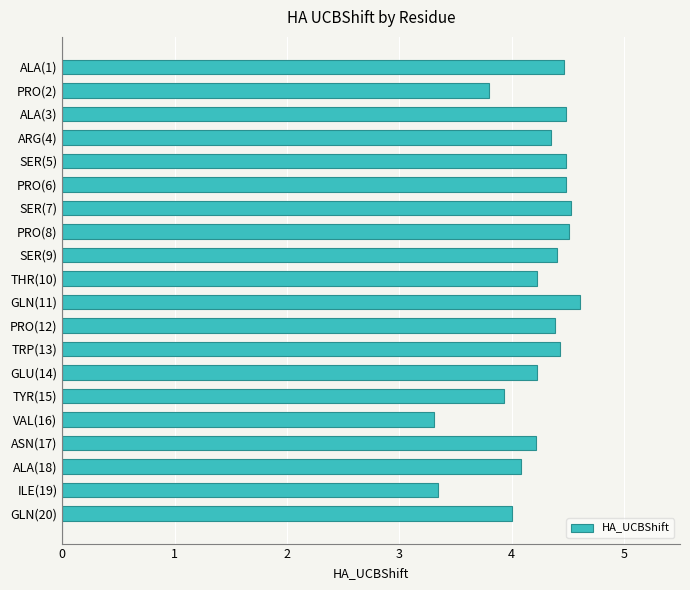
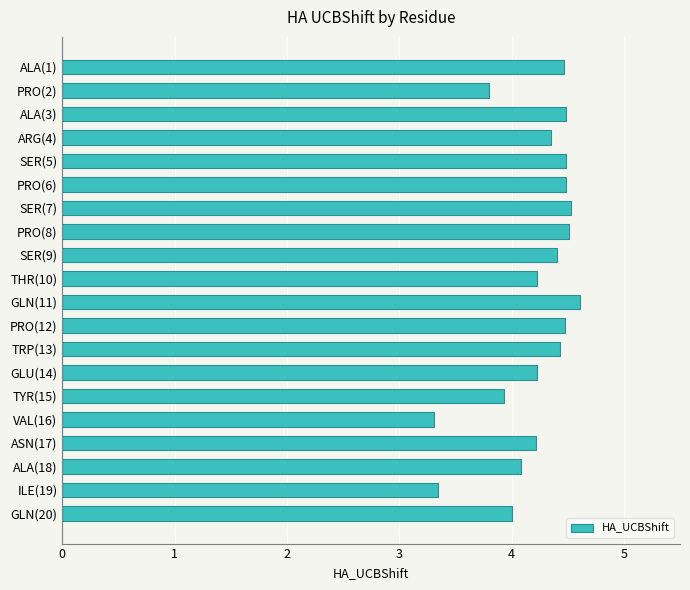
  {
    "ALA(1)": 4.47,
    "PRO(2)": 3.80,
    "ALA(3)": 4.49,
    "ARG(4)": 4.35,
    "SER(5)": 4.48,
    "PRO(6)": 4.48,
    "SER(7)": 4.53,
    "PRO(8)": 4.51,
    "SER(9)": 4.40,
    "THR(10)": 4.23,
    "GLN(11)": 4.61,
-   "PRO(12)": 4.39,
+   "PRO(12)": 4.48,
    "TRP(13)": 4.43,
    "GLU(14)": 4.22,
    "TYR(15)": 3.93,
    "VAL(16)": 3.31,
    "ASN(17)": 4.22,
    "ALA(18)": 4.09,
    "ILE(19)": 3.35,
    "GLN(20)": 4.00
  }
